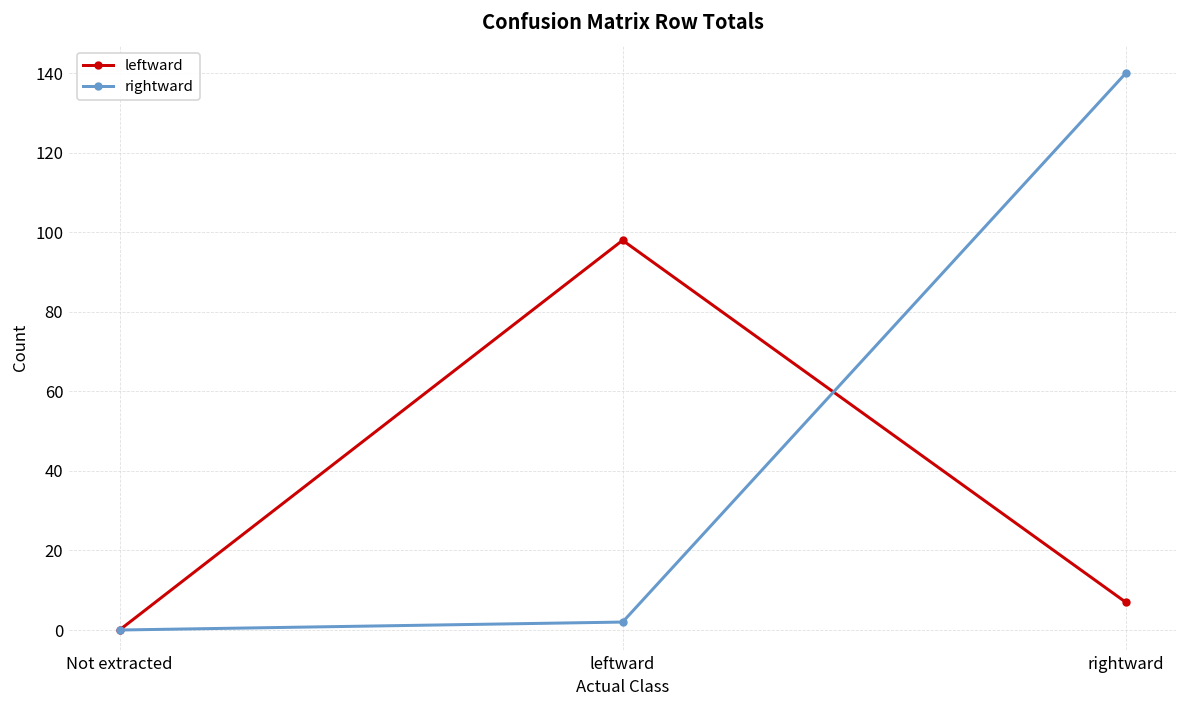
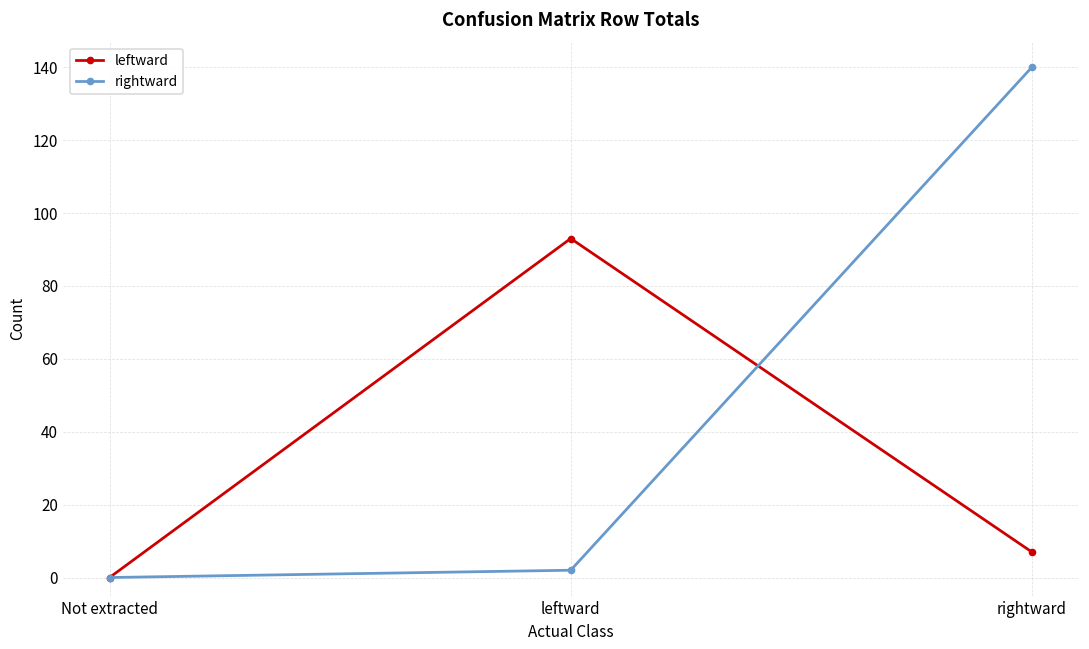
  {
    "leftward": {
-     "leftward": 98,
+     "leftward": 93,
      "rightward": 7
    },
    "rightward": {
      "leftward": 2,
      "rightward": 140
    }
  }
